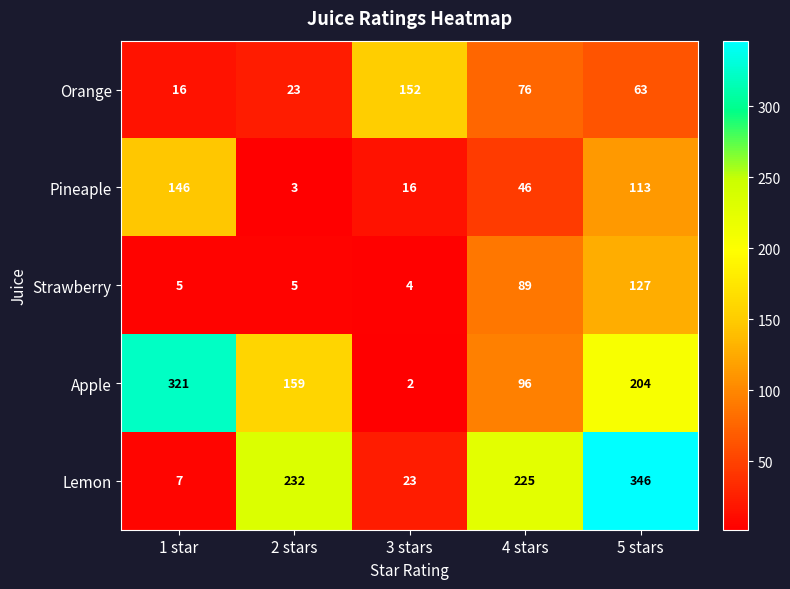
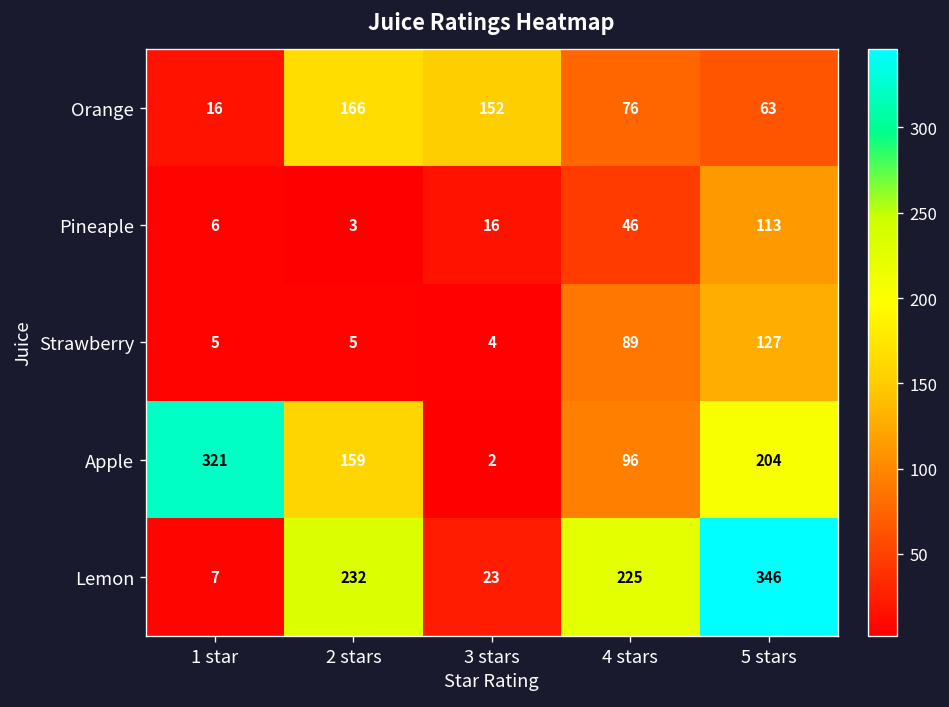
  {
    "Orange": {
      "1 star": 16,
-     "2 stars": 23,
+     "2 stars": 166,
      "3 stars": 152,
      "4 stars": 76,
      "5 stars": 63
    },
    "Pineaple": {
-     "1 star": 146,
+     "1 star": 6,
      "2 stars": 3,
      "3 stars": 16,
      "4 stars": 46,
      "5 stars": 113
    },
    "Strawberry": {
      "1 star": 5,
      "2 stars": 5,
      "3 stars": 4,
      "4 stars": 89,
      "5 stars": 127
    },
    "Apple": {
      "1 star": 321,
      "2 stars": 159,
      "3 stars": 2,
      "4 stars": 96,
      "5 stars": 204
    },
    "Lemon": {
      "1 star": 7,
      "2 stars": 232,
      "3 stars": 23,
      "4 stars": 225,
      "5 stars": 346
    }
  }
